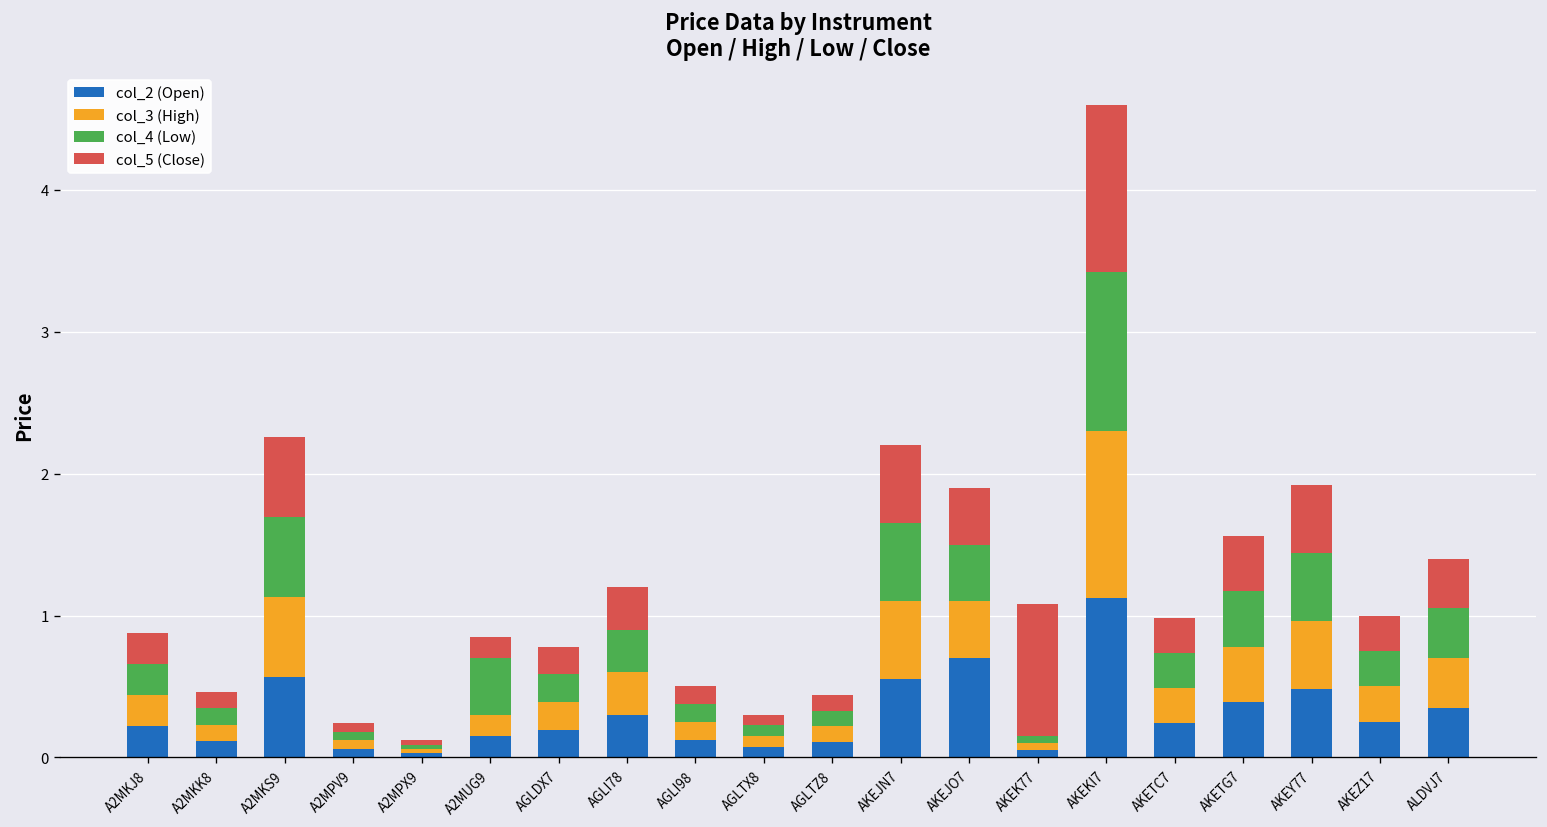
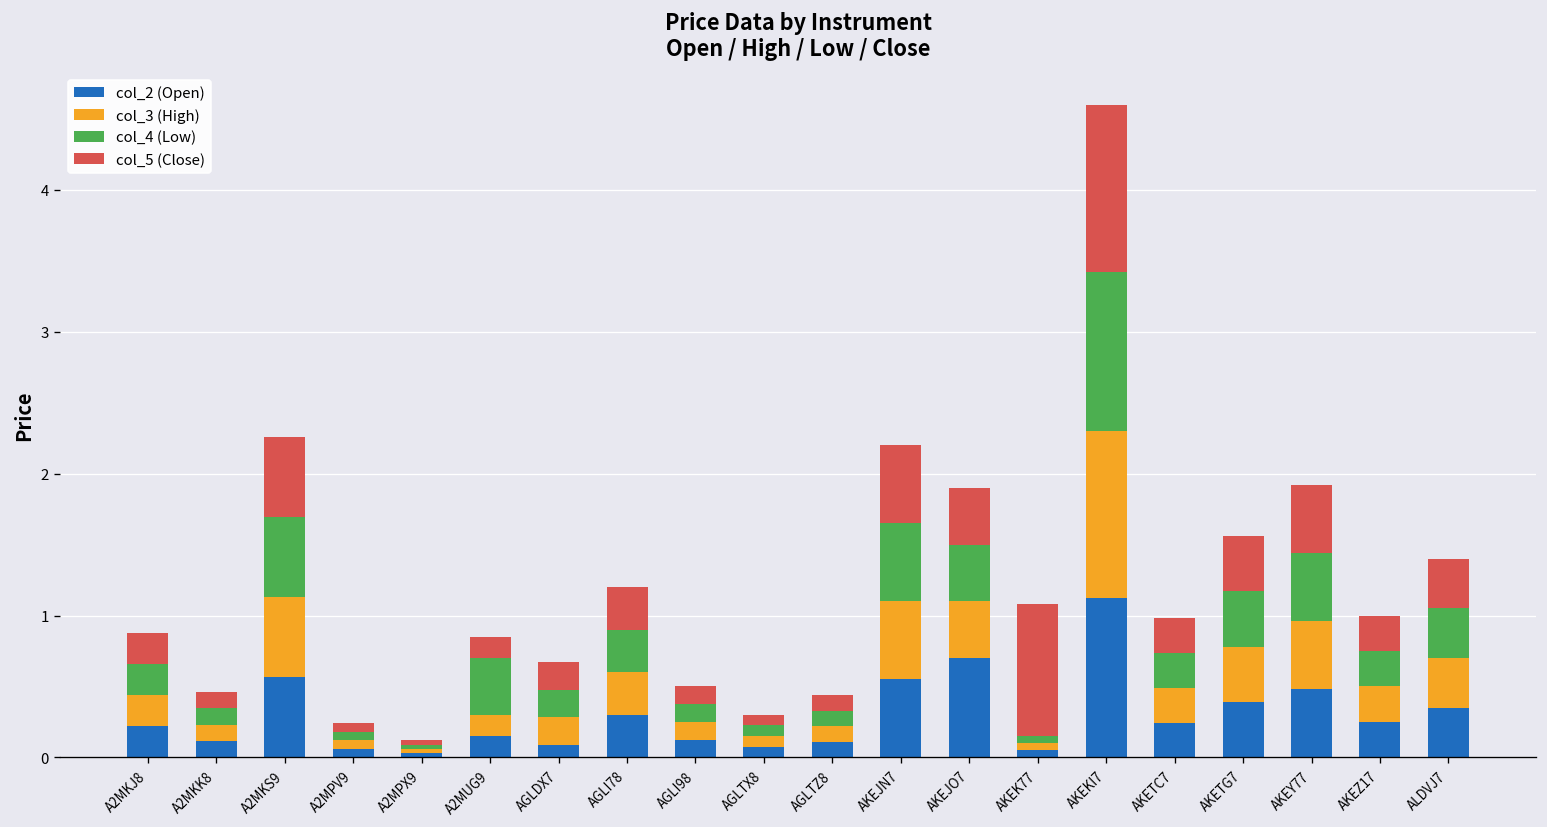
  {
    "col_2 (Open)": {
      "A2MKJ8": 0.22,
      "A2MKK8": 0.12,
      "A2MKS9": 0.57,
      "A2MPV9": 0.06,
      "A2MPX9": 0.03,
      "A2MUG9": 0.15,
-     "AGLDX7": 0.20,
+     "AGLDX7": 0.09,
      "AGLI78": 0.30,
      "AGLI98": 0.13,
      "AGLTX8": 0.08,
      "AGLTZ8": 0.11,
      "AKEJN7": 0.55,
      "AKEJO7": 0.70,
      "AKEK77": 0.05,
      "AKEKI7": 1.12,
      "AKETC7": 0.25,
      "AKETG7": 0.39,
      "AKEY77": 0.48,
      "AKEZ17": 0.25,
      "ALDVJ7": 0.35
    },
    "col_3 (High)": {
      "A2MKJ8": 0.22,
      "A2MKK8": 0.12,
      "A2MKS9": 0.57,
      "A2MPV9": 0.06,
      "A2MPX9": 0.03,
      "A2MUG9": 0.15,
      "AGLDX7": 0.20,
      "AGLI78": 0.30,
      "AGLI98": 0.12,
      "AGLTX8": 0.07,
      "AGLTZ8": 0.11,
      "AKEJN7": 0.55,
      "AKEJO7": 0.40,
      "AKEK77": 0.05,
      "AKEKI7": 1.18,
      "AKETC7": 0.24,
      "AKETG7": 0.39,
      "AKEY77": 0.48,
      "AKEZ17": 0.25,
      "ALDVJ7": 0.35
    },
    "col_4 (Low)": {
      "A2MKJ8": 0.22,
      "A2MKK8": 0.12,
      "A2MKS9": 0.57,
      "A2MPV9": 0.06,
      "A2MPX9": 0.03,
      "A2MUG9": 0.40,
      "AGLDX7": 0.20,
      "AGLI78": 0.30,
      "AGLI98": 0.12,
      "AGLTX8": 0.08,
      "AGLTZ8": 0.11,
      "AKEJN7": 0.55,
      "AKEJO7": 0.40,
      "AKEK77": 0.05,
      "AKEKI7": 1.12,
      "AKETC7": 0.25,
      "AKETG7": 0.39,
      "AKEY77": 0.48,
      "AKEZ17": 0.25,
      "ALDVJ7": 0.35
    },
    "col_5 (Close)": {
      "A2MKJ8": 0.22,
      "A2MKK8": 0.11,
      "A2MKS9": 0.57,
      "A2MPV9": 0.06,
      "A2MPX9": 0.03,
      "A2MUG9": 0.15,
      "AGLDX7": 0.19,
      "AGLI78": 0.30,
      "AGLI98": 0.13,
      "AGLTX8": 0.07,
      "AGLTZ8": 0.11,
      "AKEJN7": 0.55,
      "AKEJO7": 0.40,
      "AKEK77": 0.93,
      "AKEKI7": 1.18,
      "AKETC7": 0.25,
      "AKETG7": 0.39,
      "AKEY77": 0.48,
      "AKEZ17": 0.25,
      "ALDVJ7": 0.35
    }
  }
